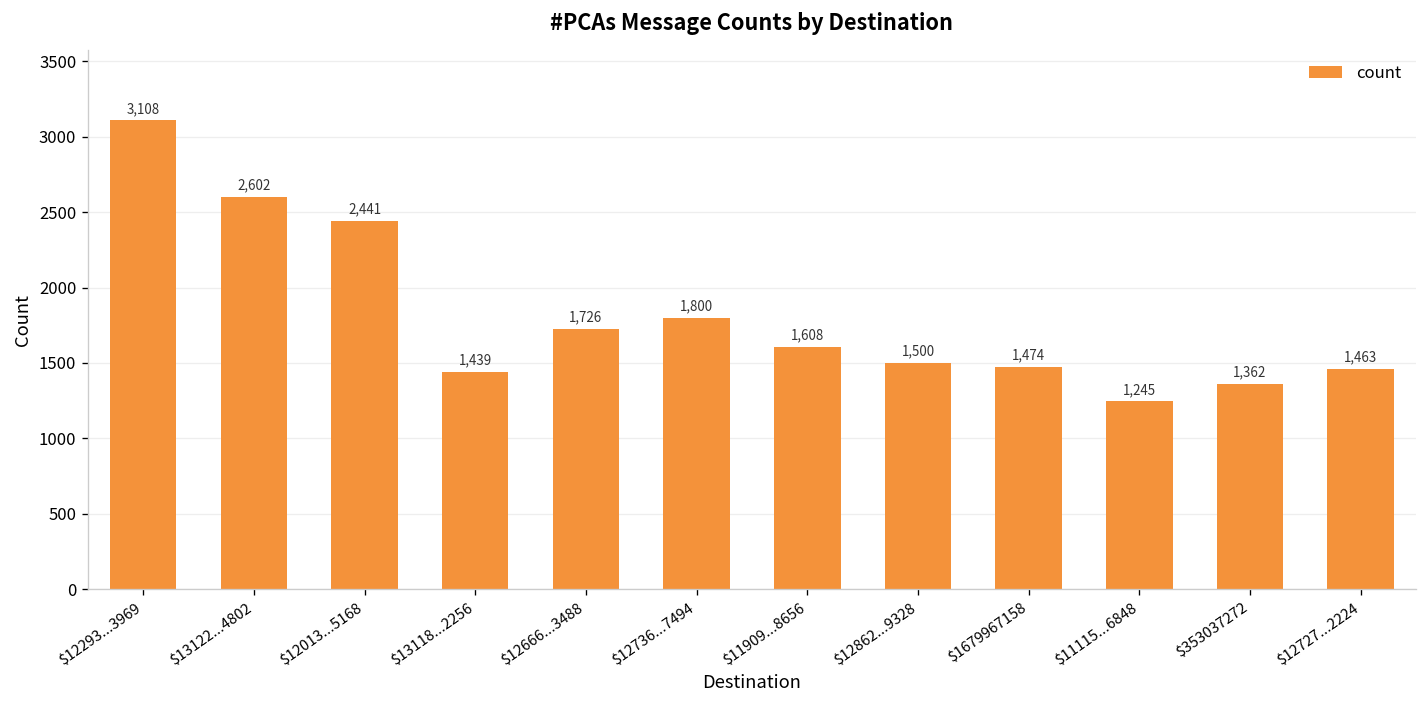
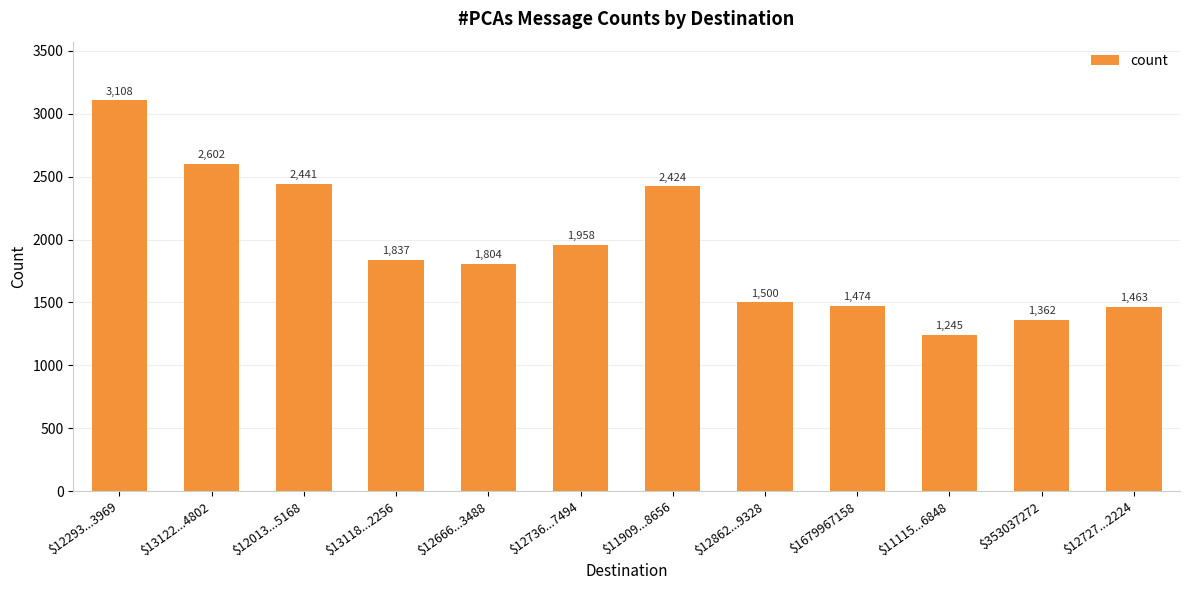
  {
    "$12293...3969": "3,108",
    "$13122...4802": "2,602",
    "$12013...5168": "2,441",
-   "$13118...2256": "1,439",
-   "$12666...3488": "1,726",
-   "$12736...7494": "1,800",
-   "$11909...8656": "1,608",
+   "$13118...2256": "1,837",
+   "$12666...3488": "1,804",
+   "$12736...7494": "1,958",
+   "$11909...8656": "2,424",
    "$12862...9328": "1,500",
    "$1679967158": "1,474",
    "$11115...6848": "1,245",
    "$353037272": "1,362",
    "$12727...2224": "1,463"
  }
